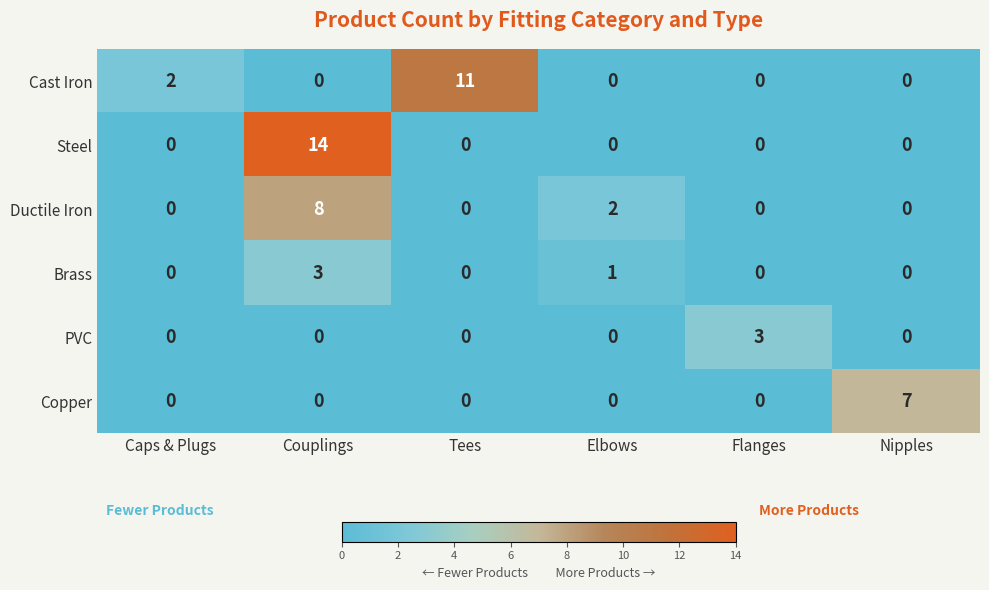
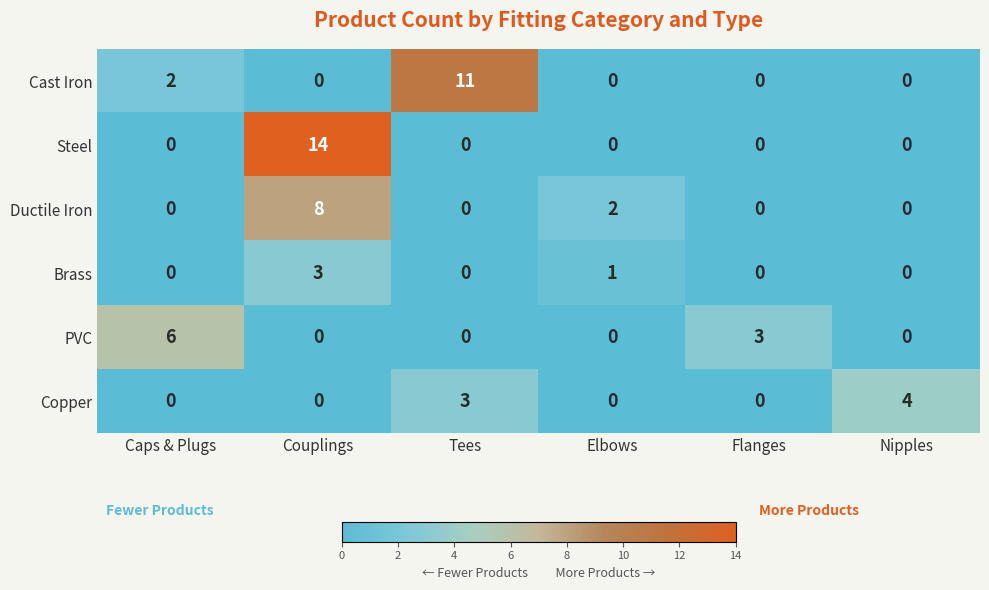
  {
    "Cast Iron": {
      "Caps & Plugs": 2,
      "Couplings": 0,
      "Tees": 11,
      "Elbows": 0,
      "Flanges": 0,
      "Nipples": 0
    },
    "Steel": {
      "Caps & Plugs": 0,
      "Couplings": 14,
      "Tees": 0,
      "Elbows": 0,
      "Flanges": 0,
      "Nipples": 0
    },
    "Ductile Iron": {
      "Caps & Plugs": 0,
      "Couplings": 8,
      "Tees": 0,
      "Elbows": 2,
      "Flanges": 0,
      "Nipples": 0
    },
    "Brass": {
      "Caps & Plugs": 0,
      "Couplings": 3,
      "Tees": 0,
      "Elbows": 1,
      "Flanges": 0,
      "Nipples": 0
    },
    "PVC": {
-     "Caps & Plugs": 0,
+     "Caps & Plugs": 6,
      "Couplings": 0,
      "Tees": 0,
      "Elbows": 0,
      "Flanges": 3,
      "Nipples": 0
    },
    "Copper": {
      "Caps & Plugs": 0,
      "Couplings": 0,
-     "Tees": 0,
+     "Tees": 3,
      "Elbows": 0,
      "Flanges": 0,
-     "Nipples": 7
+     "Nipples": 4
    }
  }
